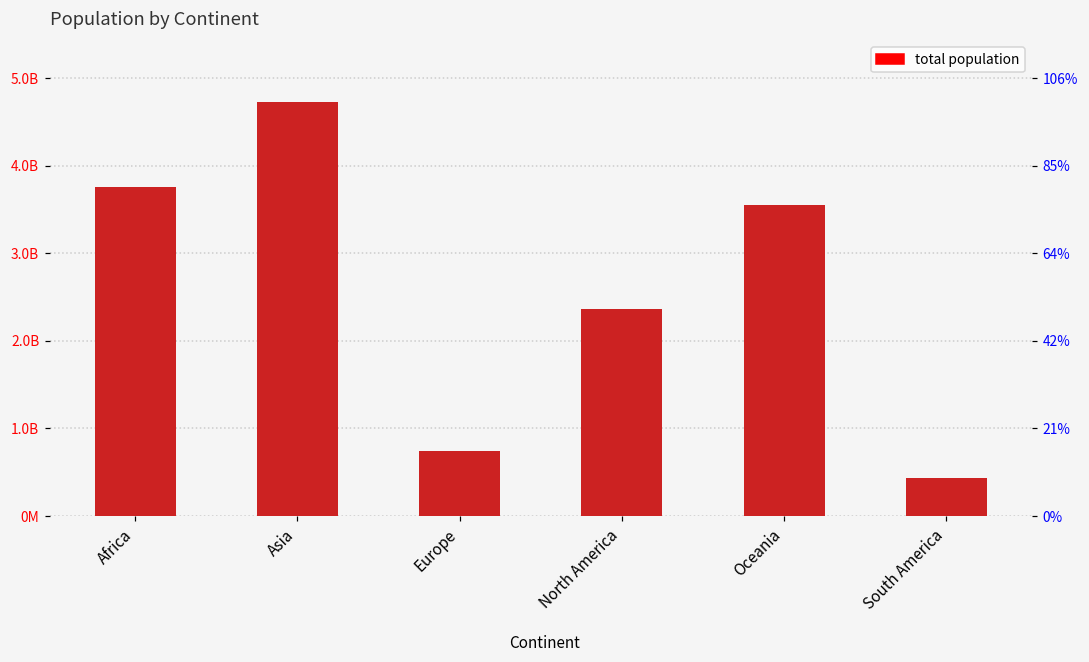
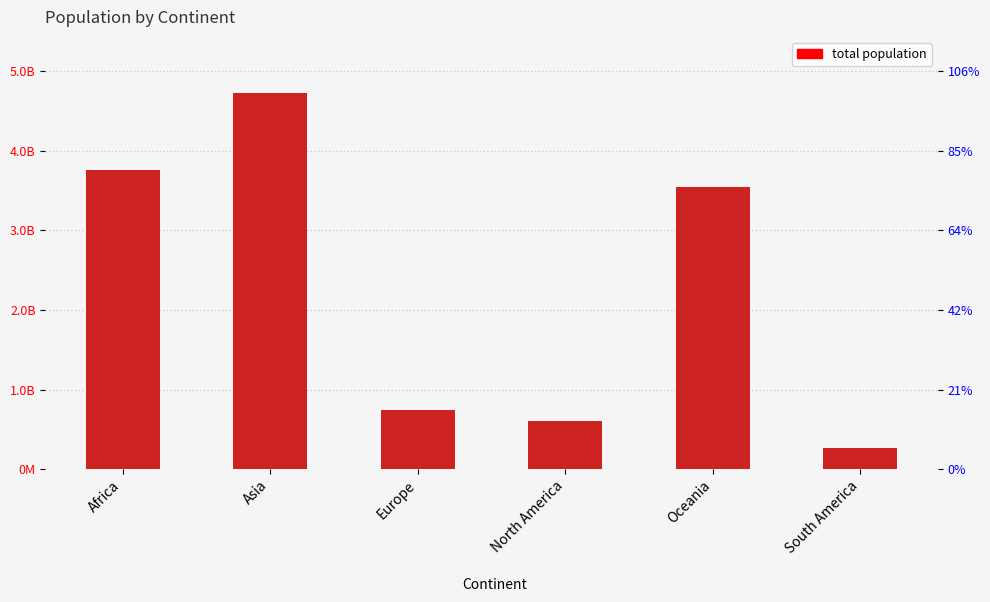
  {
    "Africa": 3800000000,
    "Asia": 4700000000,
    "Europe": 700000000,
-   "North America": 2400000000,
+   "North America": 600000000,
    "Oceania": 3500000000,
-   "South America": 400000000
+   "South America": 300000000
  }
